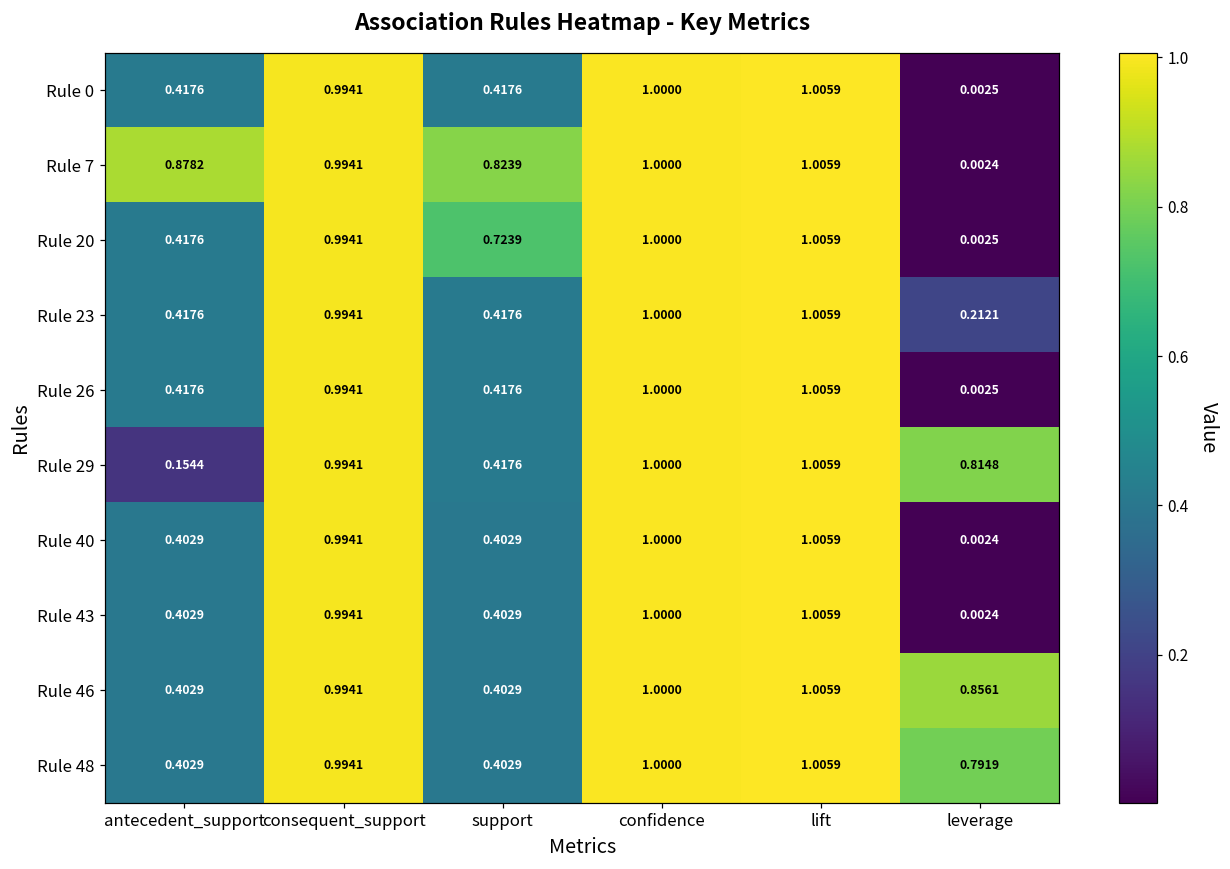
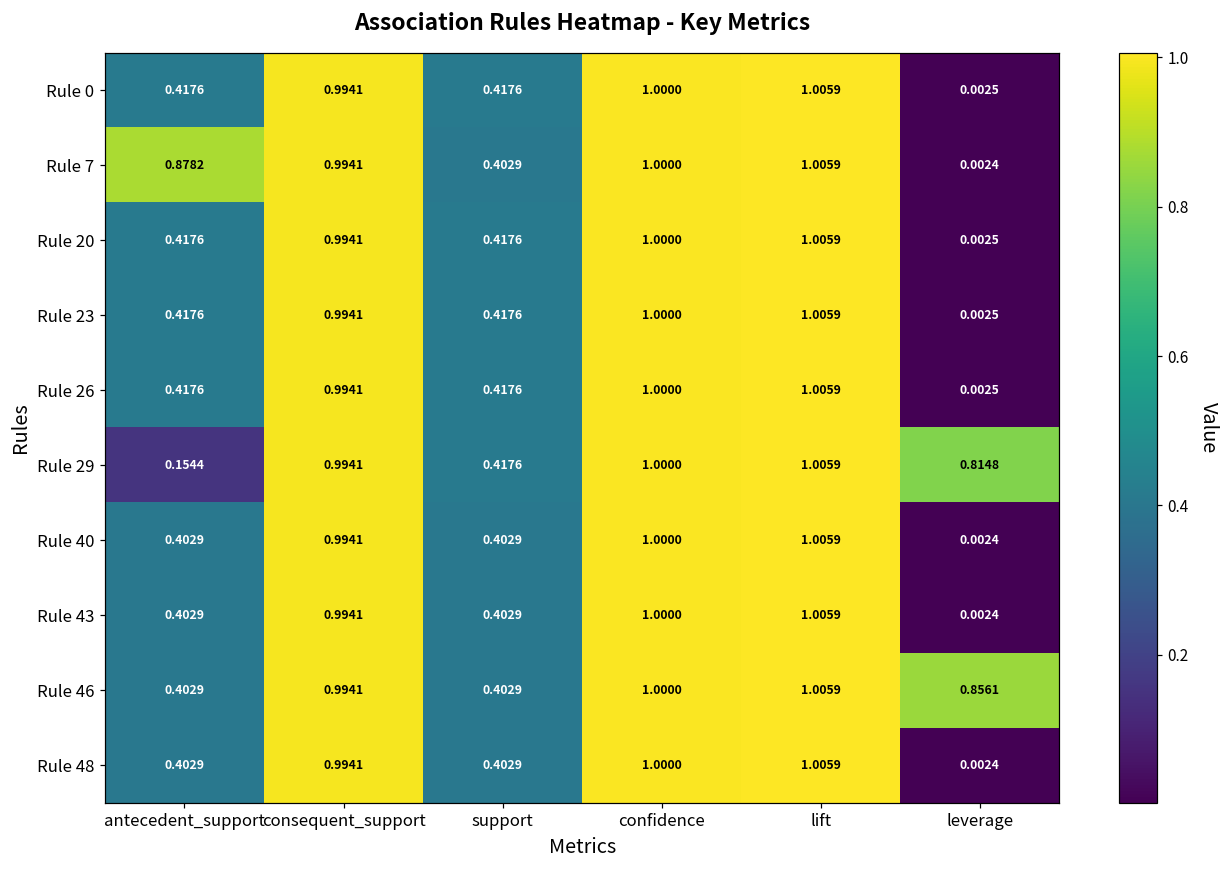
  {
    "Rule 0": {
      "antecedent_support": 0.4176,
      "consequent_support": 0.9941,
      "support": 0.4176,
      "confidence": 1.0000,
      "lift": 1.0059,
      "leverage": 0.0025
    },
    "Rule 7": {
      "antecedent_support": 0.8782,
      "consequent_support": 0.9941,
-     "support": 0.8239,
+     "support": 0.4029,
      "confidence": 1.0000,
      "lift": 1.0059,
      "leverage": 0.0024
    },
    "Rule 20": {
      "antecedent_support": 0.4176,
      "consequent_support": 0.9941,
-     "support": 0.7239,
+     "support": 0.4176,
      "confidence": 1.0000,
      "lift": 1.0059,
      "leverage": 0.0025
    },
    "Rule 23": {
      "antecedent_support": 0.4176,
      "consequent_support": 0.9941,
      "support": 0.4176,
      "confidence": 1.0000,
      "lift": 1.0059,
-     "leverage": 0.2121
+     "leverage": 0.0025
    },
    "Rule 26": {
      "antecedent_support": 0.4176,
      "consequent_support": 0.9941,
      "support": 0.4176,
      "confidence": 1.0000,
      "lift": 1.0059,
      "leverage": 0.0025
    },
    "Rule 29": {
      "antecedent_support": 0.1544,
      "consequent_support": 0.9941,
      "support": 0.4176,
      "confidence": 1.0000,
      "lift": 1.0059,
      "leverage": 0.8148
    },
    "Rule 40": {
      "antecedent_support": 0.4029,
      "consequent_support": 0.9941,
      "support": 0.4029,
      "confidence": 1.0000,
      "lift": 1.0059,
      "leverage": 0.0024
    },
    "Rule 43": {
      "antecedent_support": 0.4029,
      "consequent_support": 0.9941,
      "support": 0.4029,
      "confidence": 1.0000,
      "lift": 1.0059,
      "leverage": 0.0024
    },
    "Rule 46": {
      "antecedent_support": 0.4029,
      "consequent_support": 0.9941,
      "support": 0.4029,
      "confidence": 1.0000,
      "lift": 1.0059,
      "leverage": 0.8561
    },
    "Rule 48": {
      "antecedent_support": 0.4029,
      "consequent_support": 0.9941,
      "support": 0.4029,
      "confidence": 1.0000,
      "lift": 1.0059,
-     "leverage": 0.7919
+     "leverage": 0.0024
    }
  }
